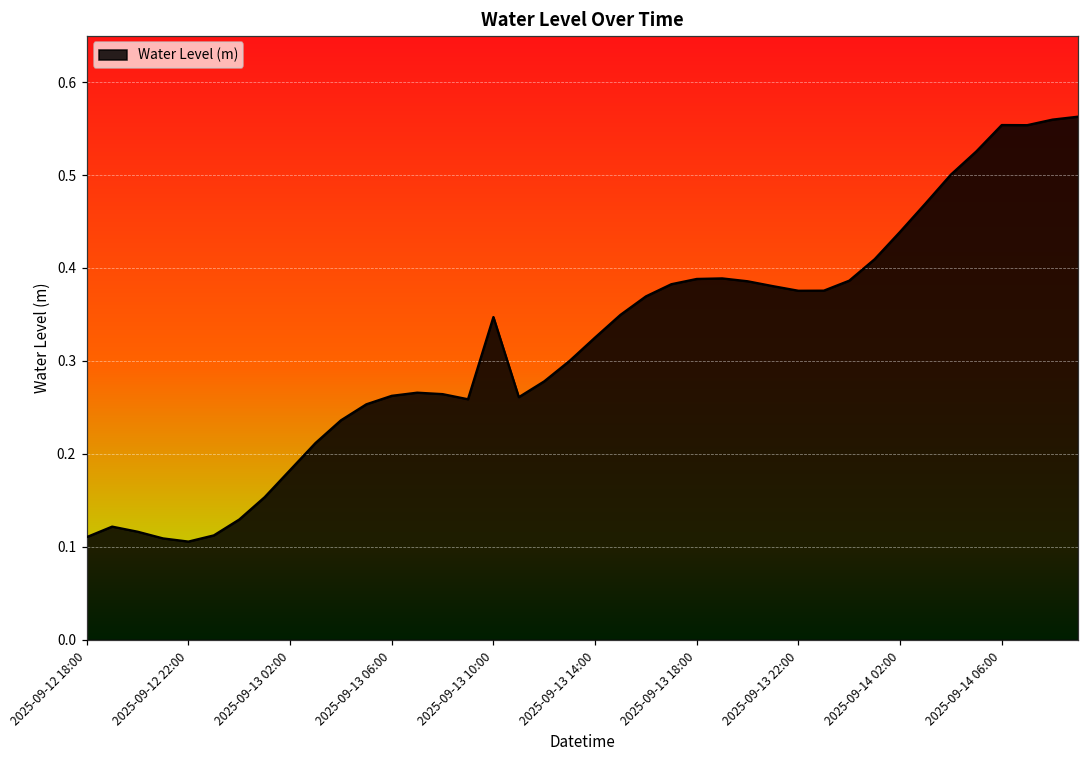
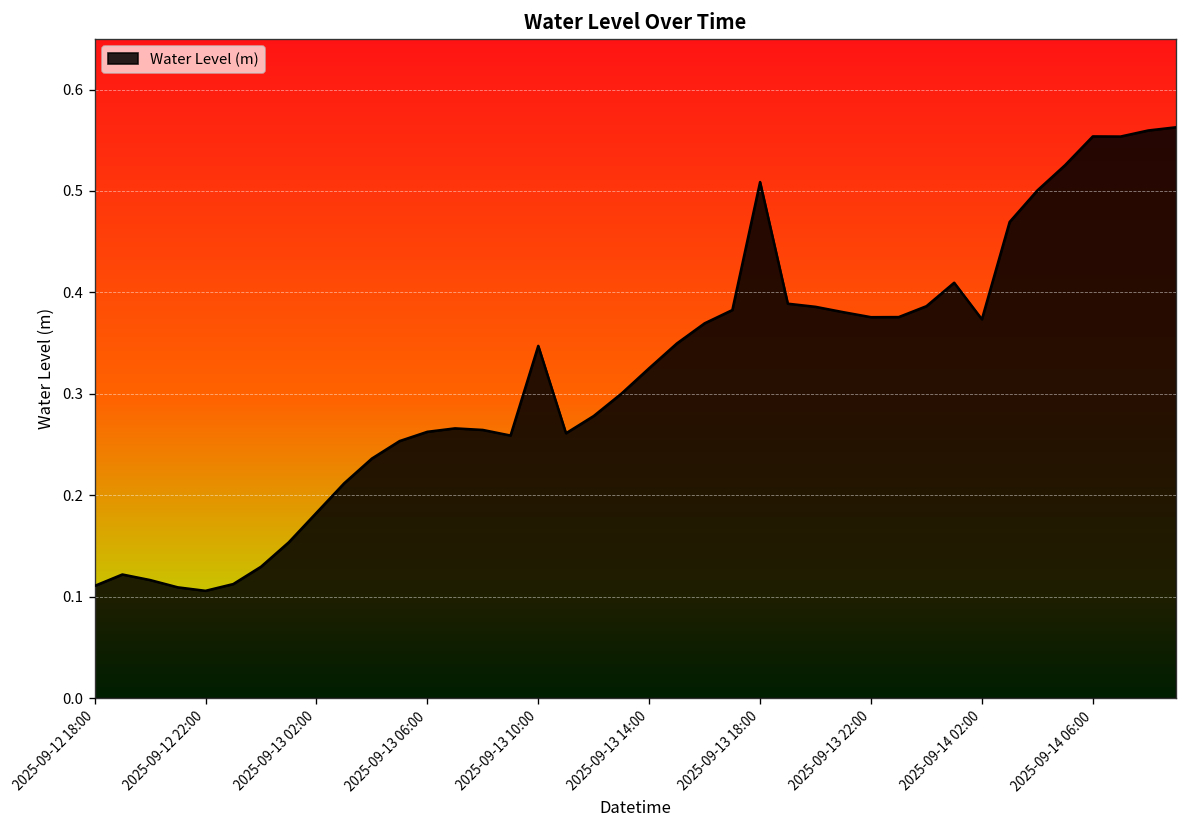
  {
    "2025-09-12 18:00": 0.11,
    "2025-09-12 22:00": 0.11,
    "2025-09-13 02:00": 0.18,
    "2025-09-13 06:00": 0.26,
    "2025-09-13 10:00": 0.35,
    "2025-09-13 14:00": 0.33,
-   "2025-09-13 18:00": 0.39,
+   "2025-09-13 18:00": 0.51,
    "2025-09-13 22:00": 0.38,
-   "2025-09-14 02:00": 0.44,
+   "2025-09-14 02:00": 0.37,
    "2025-09-14 06:00": 0.55
  }
